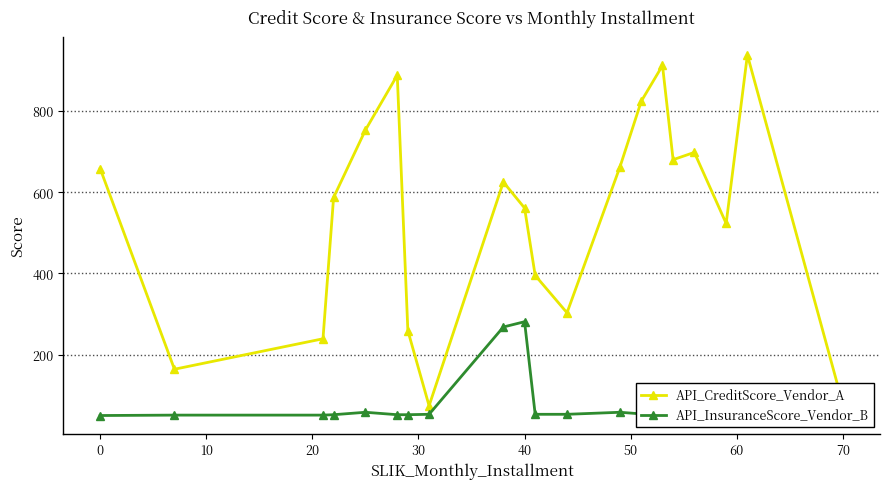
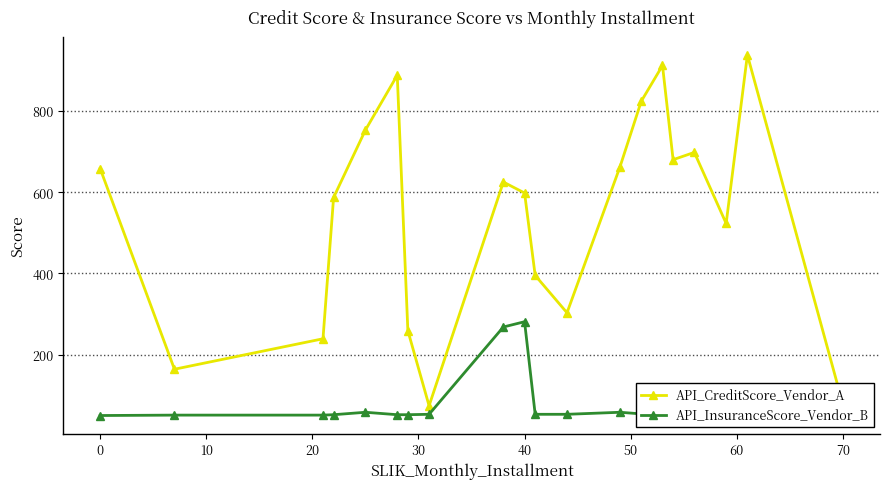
  {
    "API_CreditScore_Vendor_A": {
      "0": 660,
-     "40": 560
+     "40": 600
    },
    "API_InsuranceScore_Vendor_B": {
      "0": 50,
      "40": 280
    }
  }
